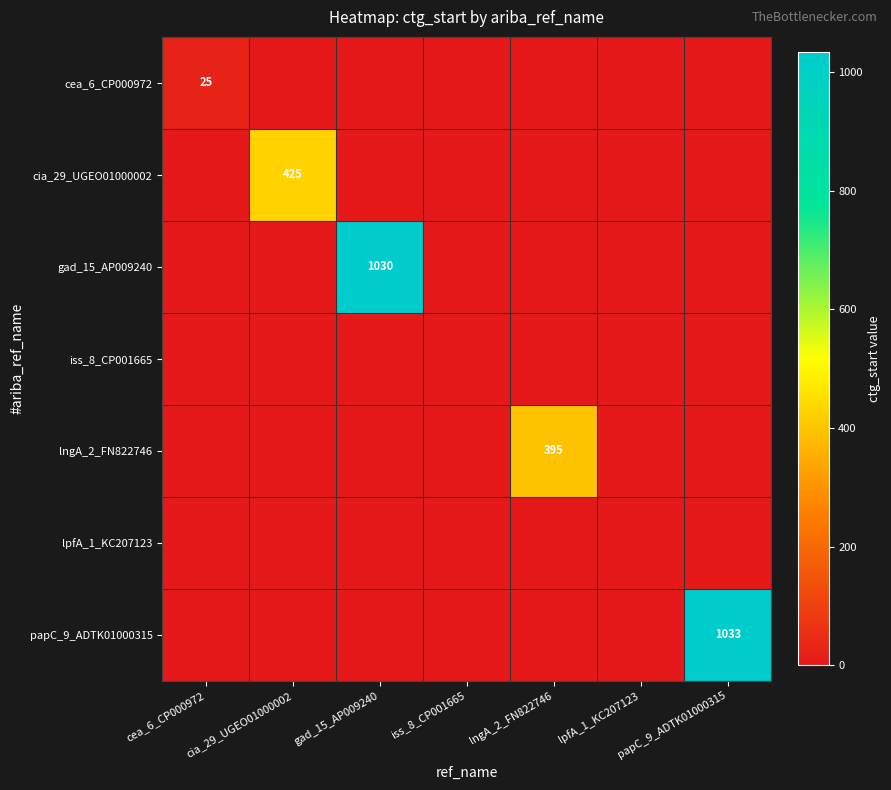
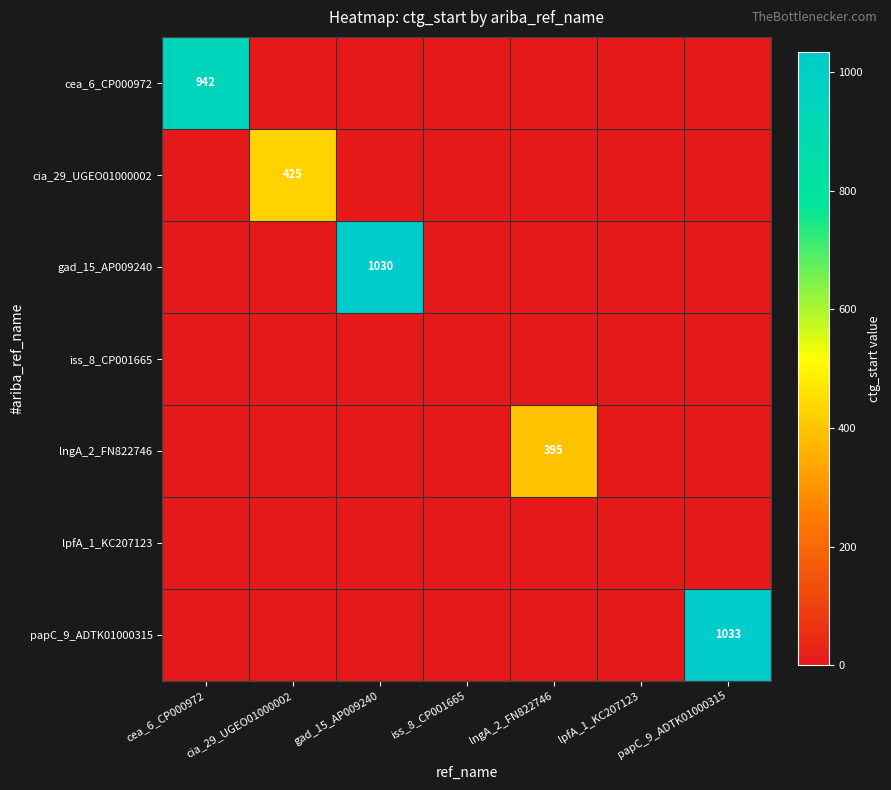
  {
    "cea_6_CP000972": {
-     "cea_6_CP000972": 25
+     "cea_6_CP000972": 942
    },
    "cia_29_UGEO01000002": {
      "cia_29_UGEO01000002": 425
    },
    "gad_15_AP009240": {
      "gad_15_AP009240": 1030
    },
    "lngA_2_FN822746": {
      "lngA_2_FN822746": 395
    },
    "papC_9_ADTK01000315": {
      "papC_9_ADTK01000315": 1033
    }
  }
